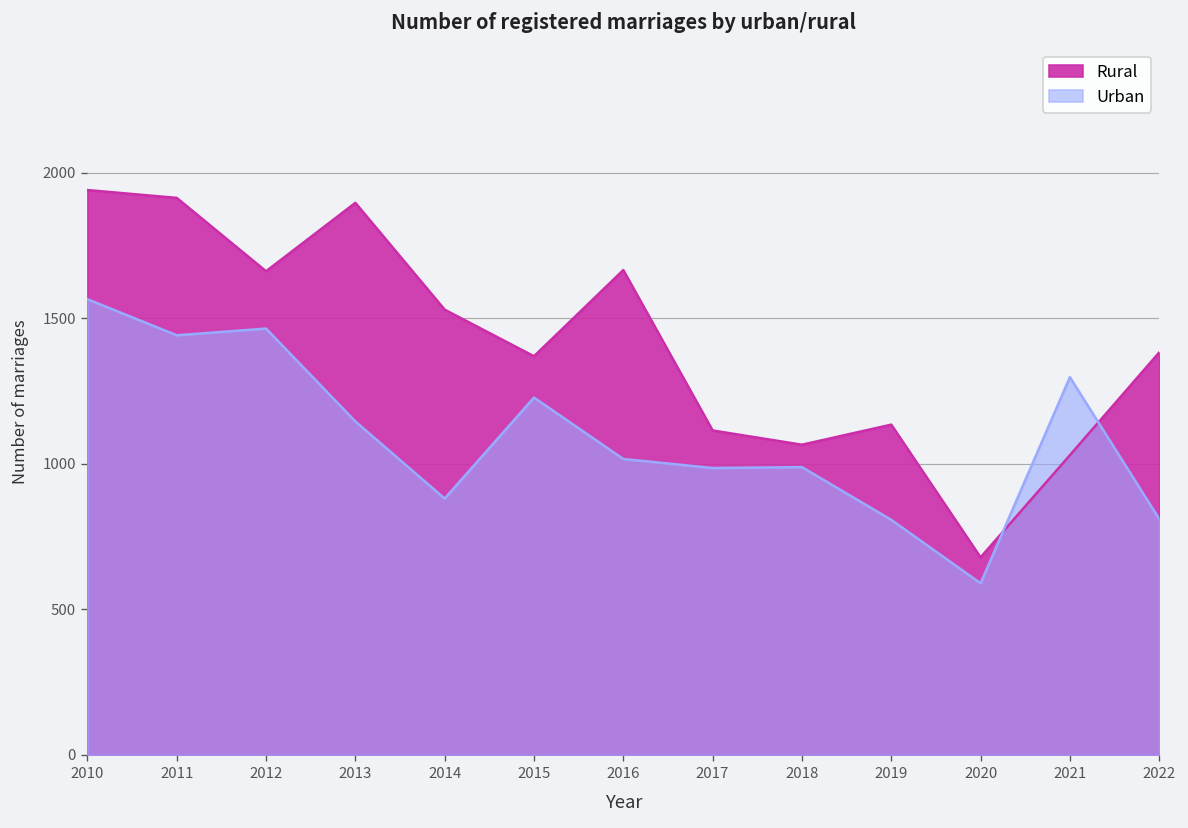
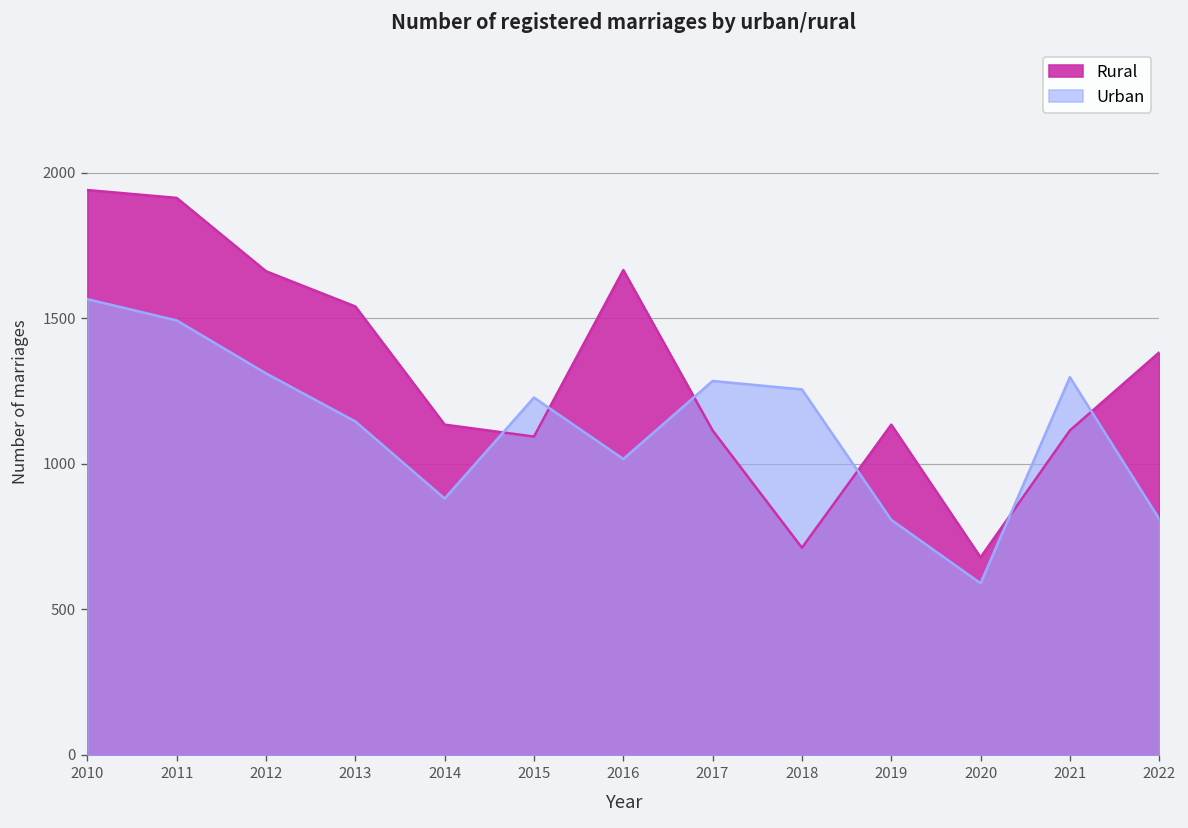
  {
    "Rural": {
      "2010": 1940,
      "2011": 1910,
      "2012": 1660,
-     "2013": 1900,
-     "2014": 1530,
-     "2015": 1370,
+     "2013": 1540,
+     "2014": 1140,
+     "2015": 1090,
      "2016": 1670,
      "2017": 1120,
-     "2018": 1070,
+     "2018": 710,
      "2019": 1140,
      "2020": 680,
-     "2021": 1030,
+     "2021": 1120,
      "2022": 1380
    },
    "Urban": {
      "2010": 1570,
-     "2011": 1440,
-     "2012": 1470,
+     "2011": 1490,
+     "2012": 1310,
      "2013": 1150,
      "2014": 880,
      "2015": 1230,
      "2016": 1020,
-     "2017": 990,
-     "2018": 990,
+     "2017": 1290,
+     "2018": 1260,
      "2019": 810,
      "2020": 590,
      "2021": 1300,
      "2022": 810
    }
  }
